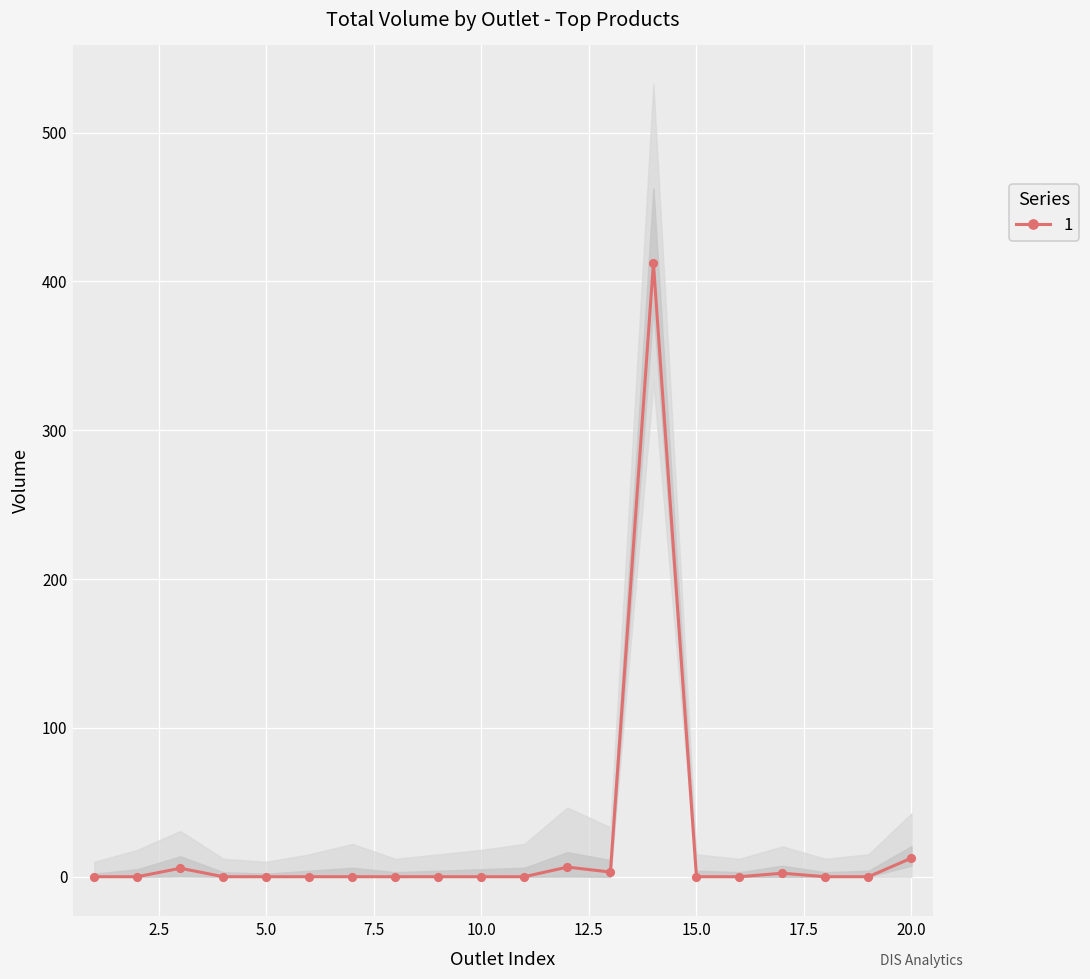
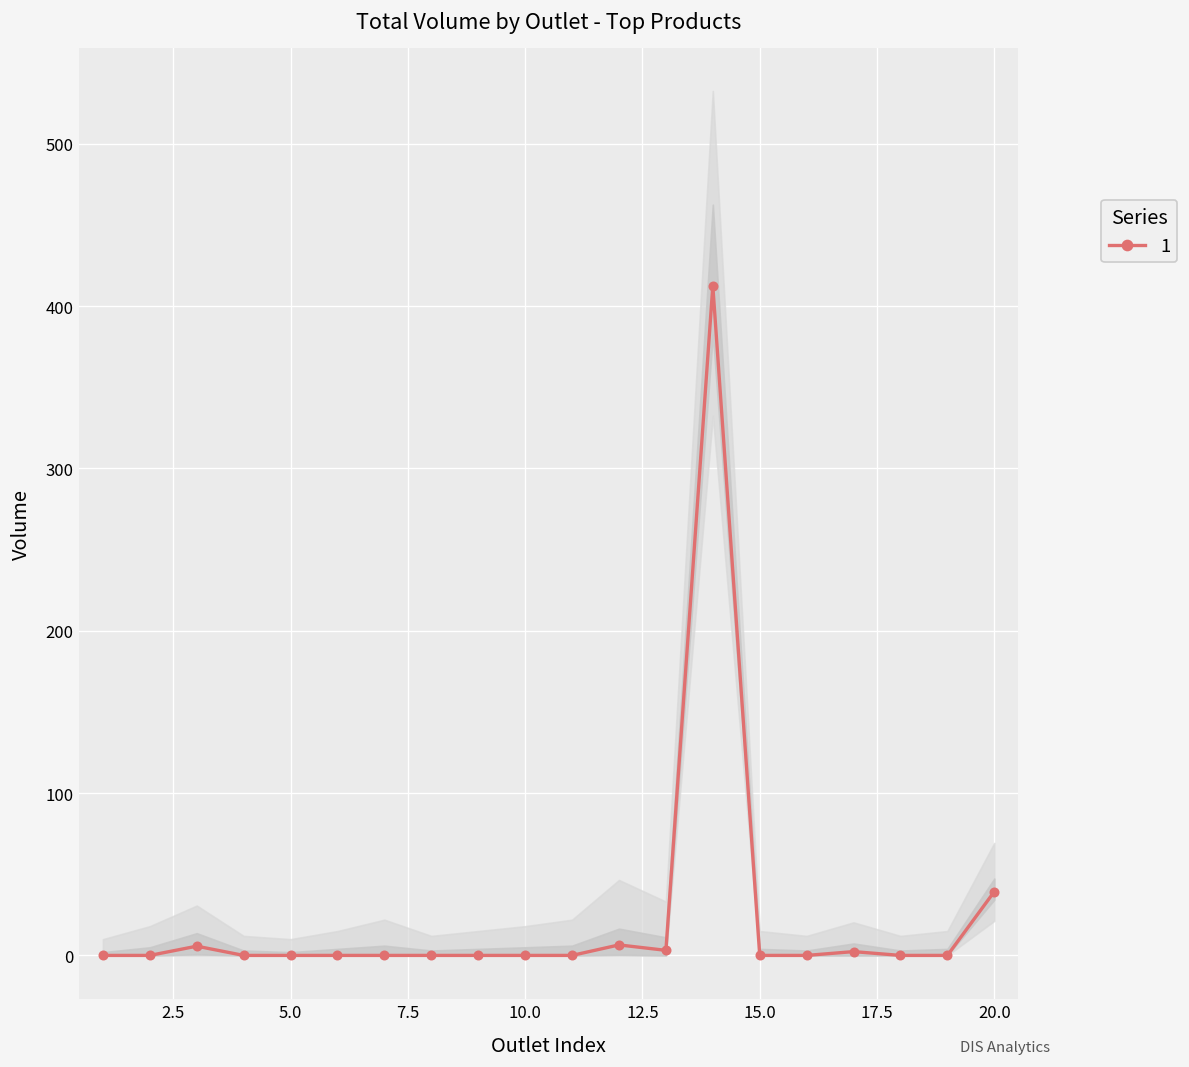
  {
    "1": {
      "5.0": 0,
      "10.0": 0,
      "15.0": 0,
-     "20.0": 13
+     "20.0": 39
    }
  }
